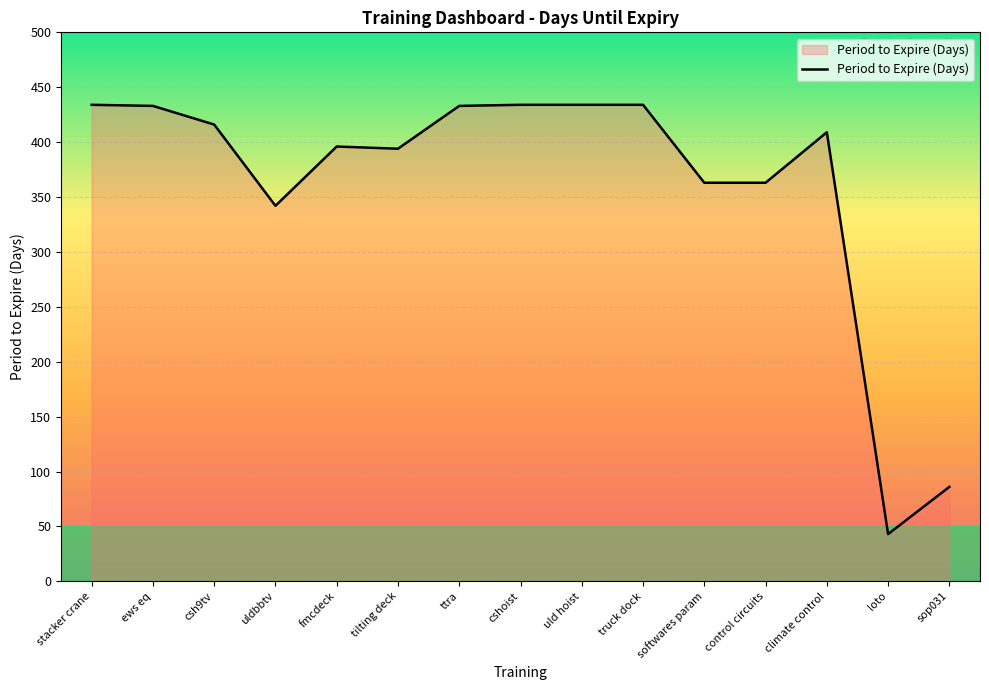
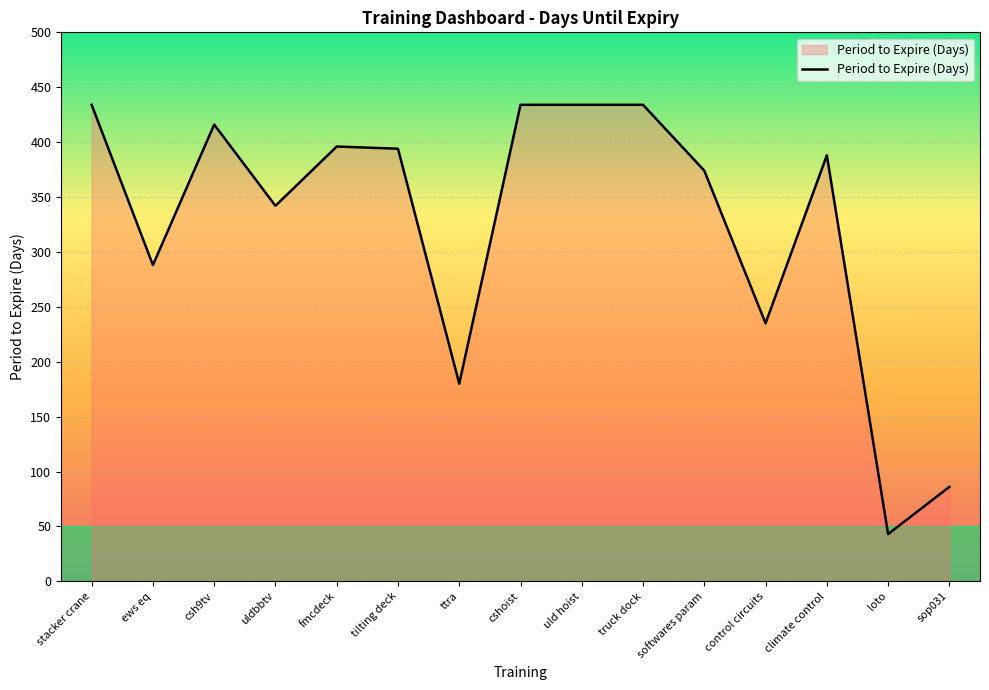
  {
    "stacker crane": 434,
-   "ews eq": 433,
+   "ews eq": 288,
    "csh9tv": 416,
    "uldbbtv": 342,
    "fmcdeck": 396,
    "tilting deck": 394,
-   "ttra": 433,
+   "ttra": 180,
    "cshoist": 434,
    "uld hoist": 434,
    "truck dock": 434,
-   "softwares param": 363,
-   "control circuits": 363,
-   "climate control": 409,
+   "softwares param": 374,
+   "control circuits": 235,
+   "climate control": 388,
    "sop031": 86
  }
